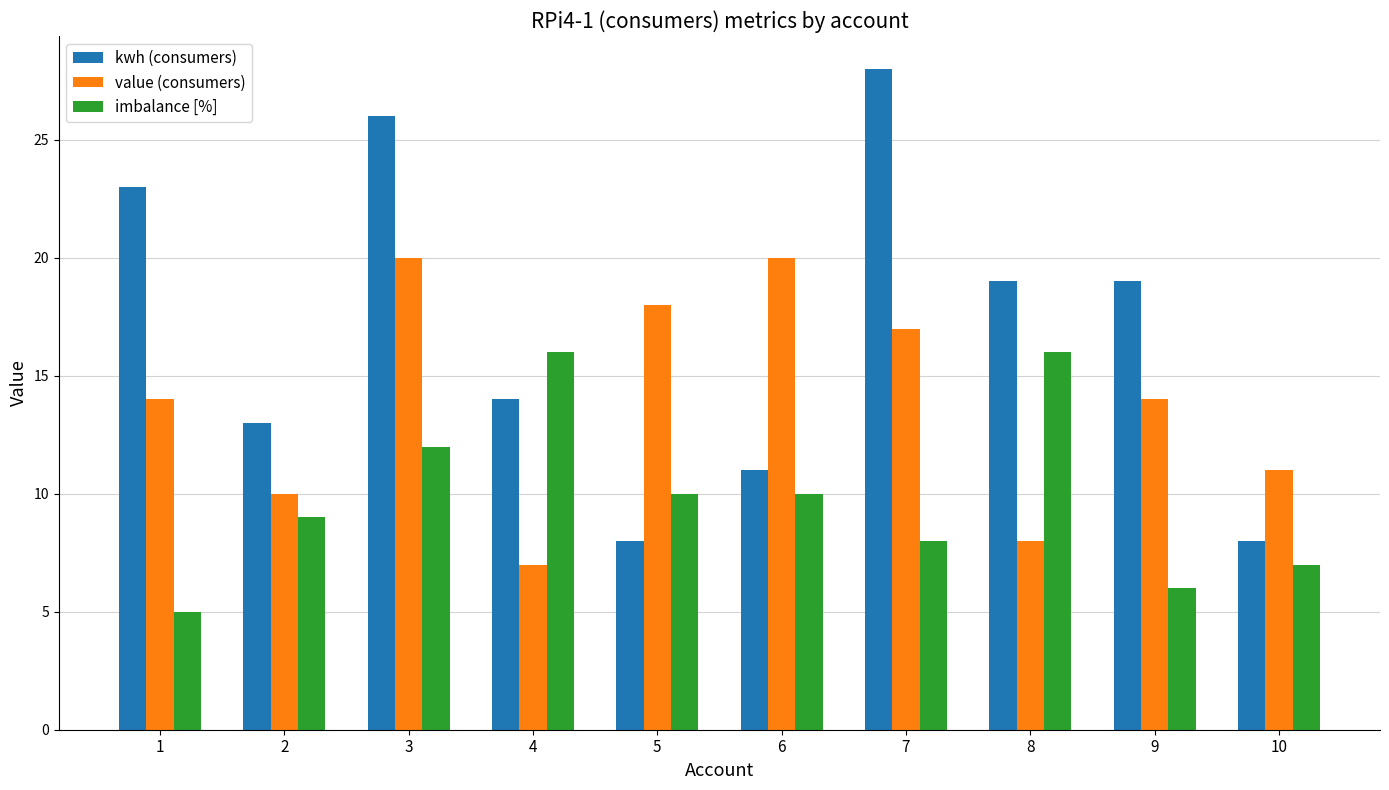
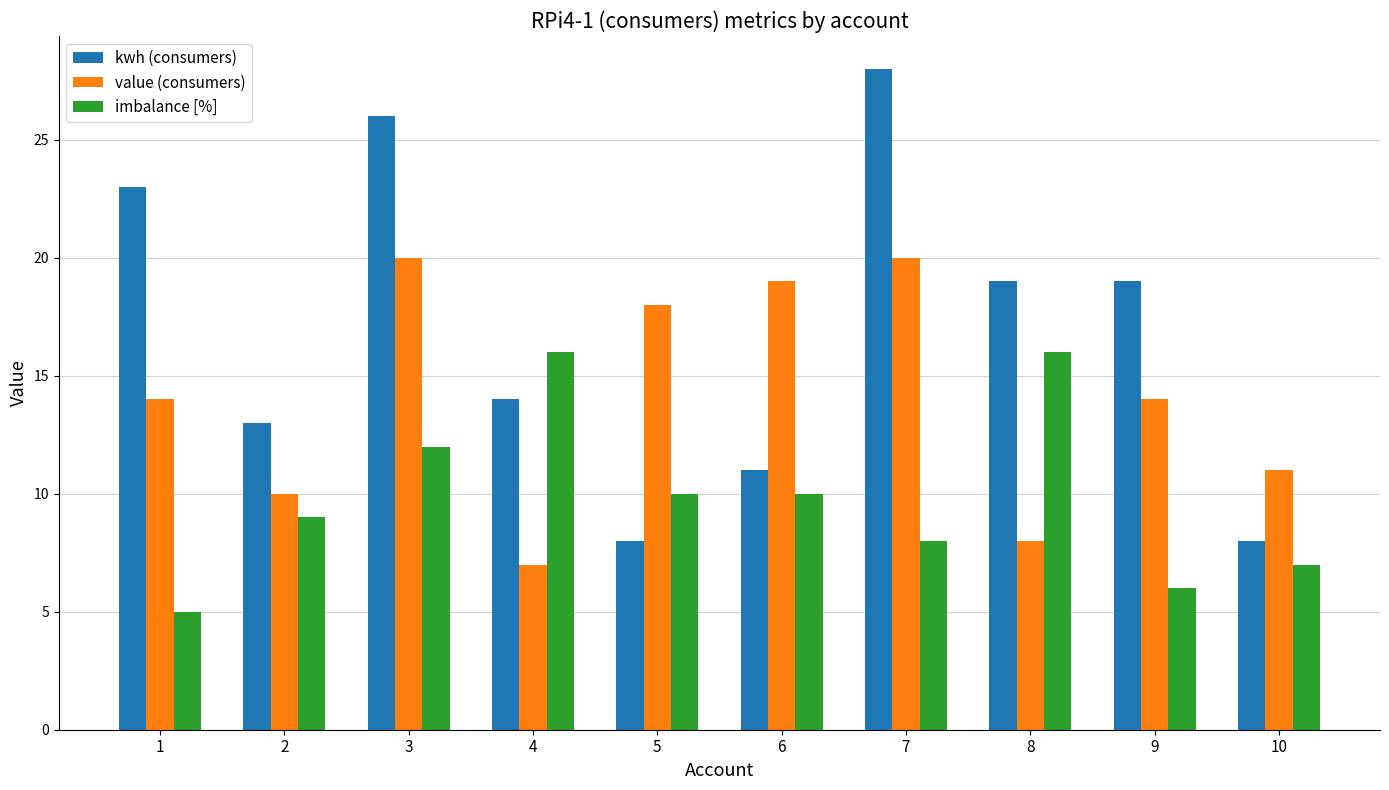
  {
    "kwh (consumers)": {
      "1": 23,
      "2": 13,
      "3": 26,
      "4": 14,
      "5": 8,
      "6": 11,
      "7": 28,
      "8": 19,
      "9": 19,
      "10": 8
    },
    "value (consumers)": {
      "1": 14,
      "2": 10,
      "3": 20,
      "4": 7,
      "5": 18,
-     "6": 20,
-     "7": 17,
+     "6": 19,
+     "7": 20,
      "8": 8,
      "9": 14,
      "10": 11
    },
    "imbalance [%]": {
      "1": 5,
      "2": 9,
      "3": 12,
      "4": 16,
      "5": 10,
      "6": 10,
      "7": 8,
      "8": 16,
      "9": 6,
      "10": 7
    }
  }
